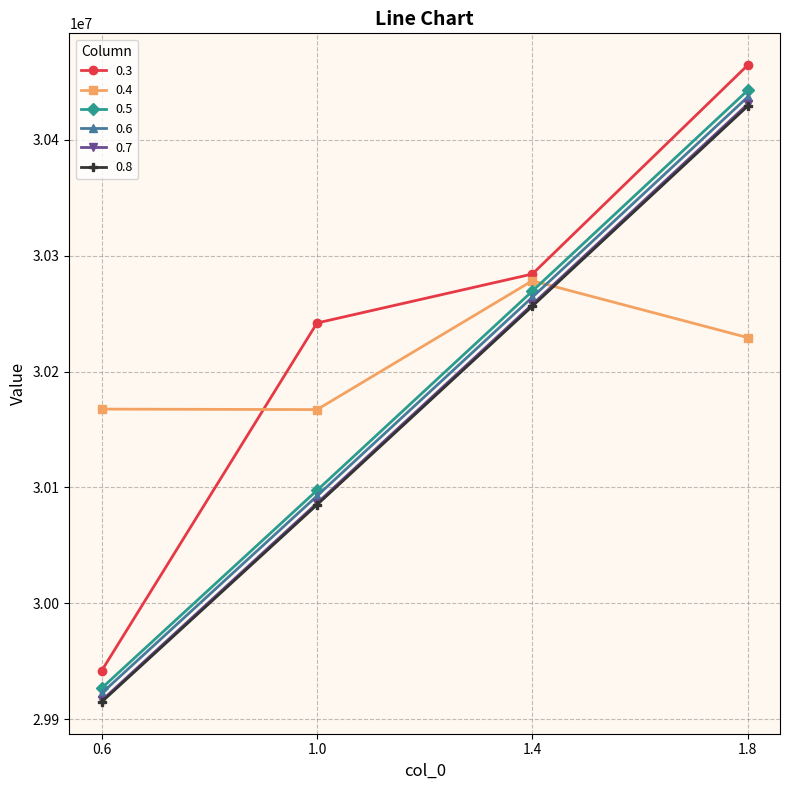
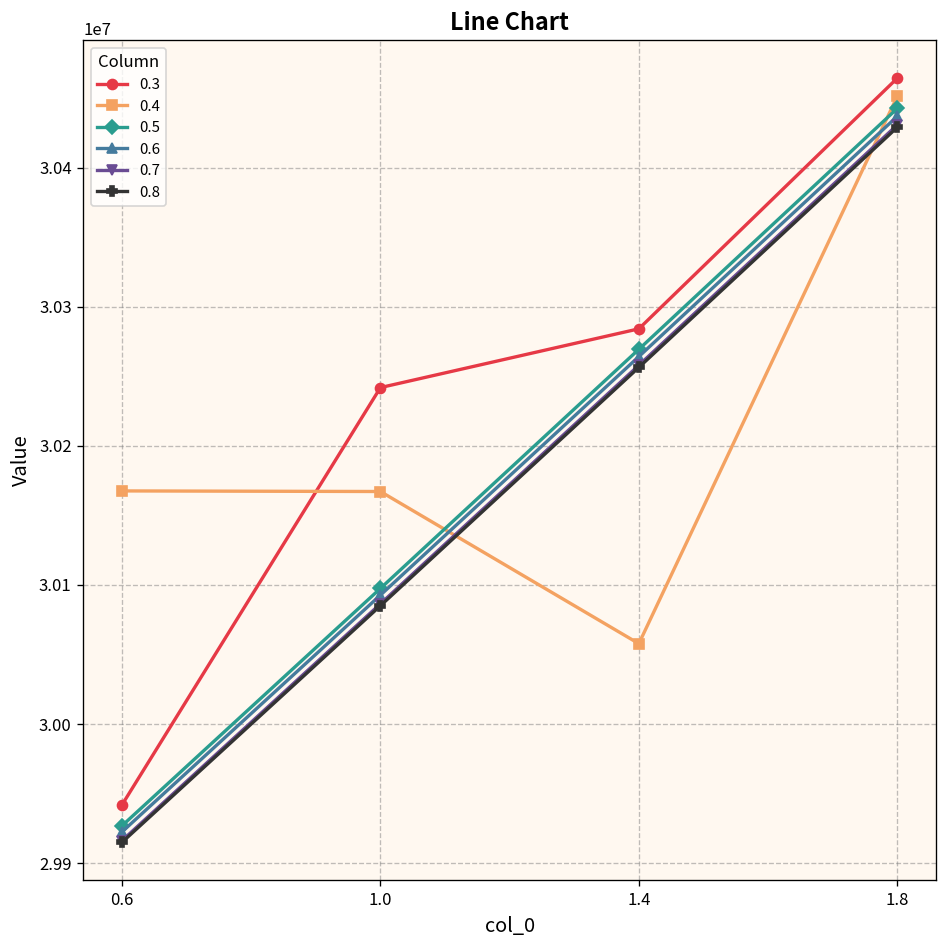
  {
    "0.3": {
      "0.6": 29942000,
      "1.0": 30242000,
      "1.4": 30284000,
      "1.8": 30464000
    },
    "0.4": {
      "0.6": 30168000,
      "1.0": 30167000,
-     "1.4": 30278000,
-     "1.8": 30229000
+     "1.4": 30058000,
+     "1.8": 30451000
    }
  }
